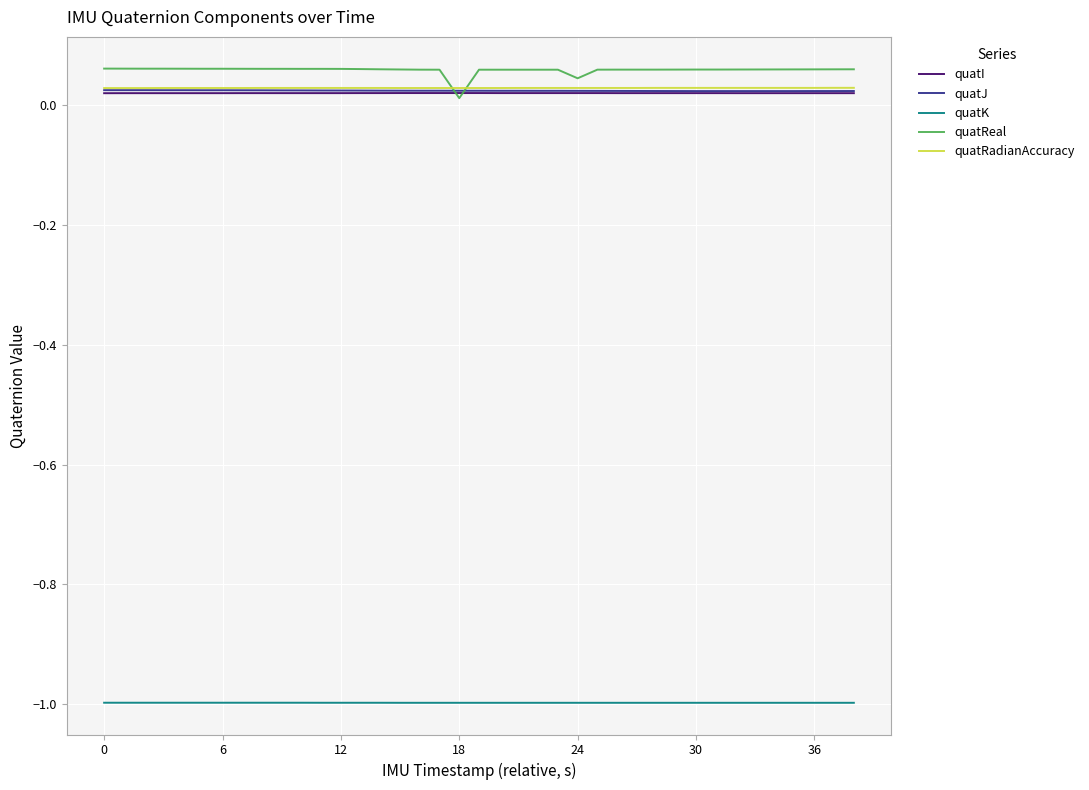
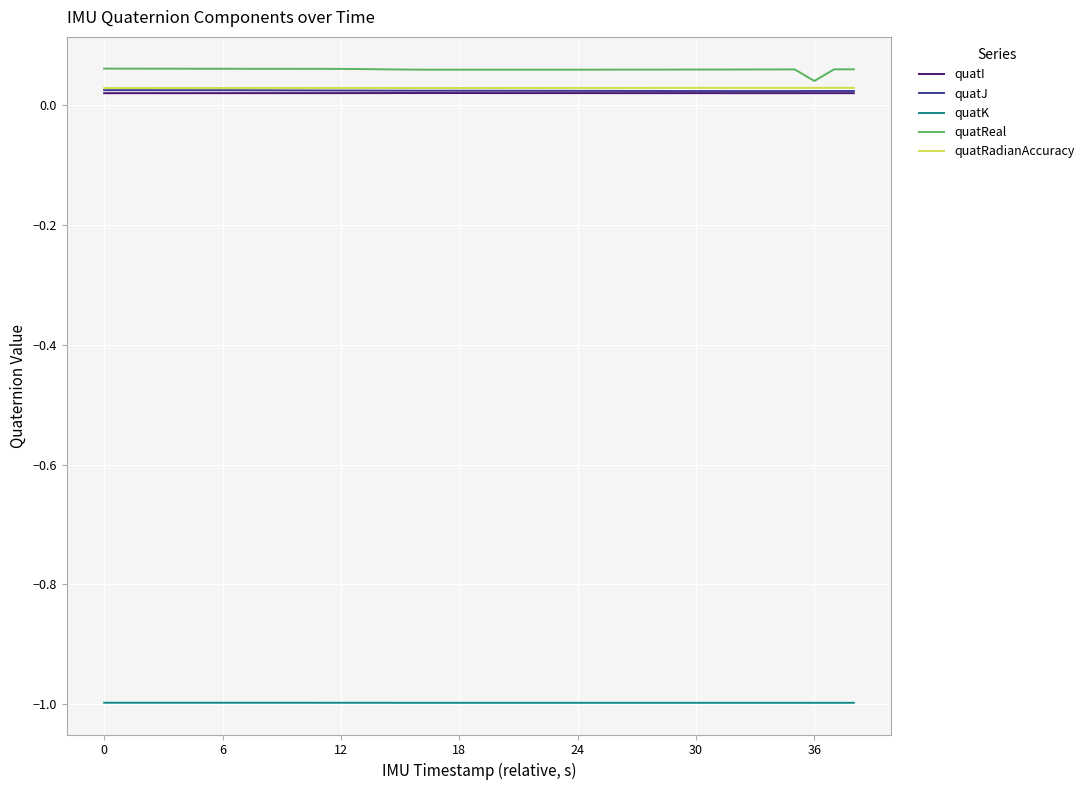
  {
    "quatK": {
      "0": -1.00,
      "6": -1.00,
      "12": -1.00,
      "18": -1.00,
      "24": -1.00,
      "30": -1.00,
      "36": -1.00
    },
    "quatReal": {
      "0": 0.06,
      "6": 0.06,
      "12": 0.06,
-     "18": 0.01,
-     "24": 0.04,
+     "18": 0.06,
+     "24": 0.06,
      "30": 0.06,
-     "36": 0.06
+     "36": 0.04
    },
    "quatRadianAccuracy": {
      "12": 0.03,
      "18": 0.03,
      "24": 0.03,
      "30": 0.03,
      "36": 0.03
    }
  }
